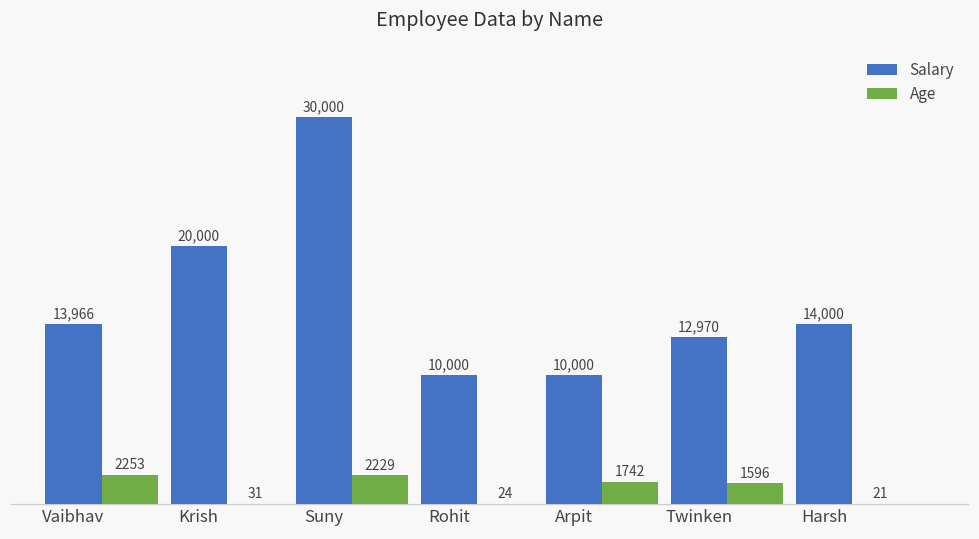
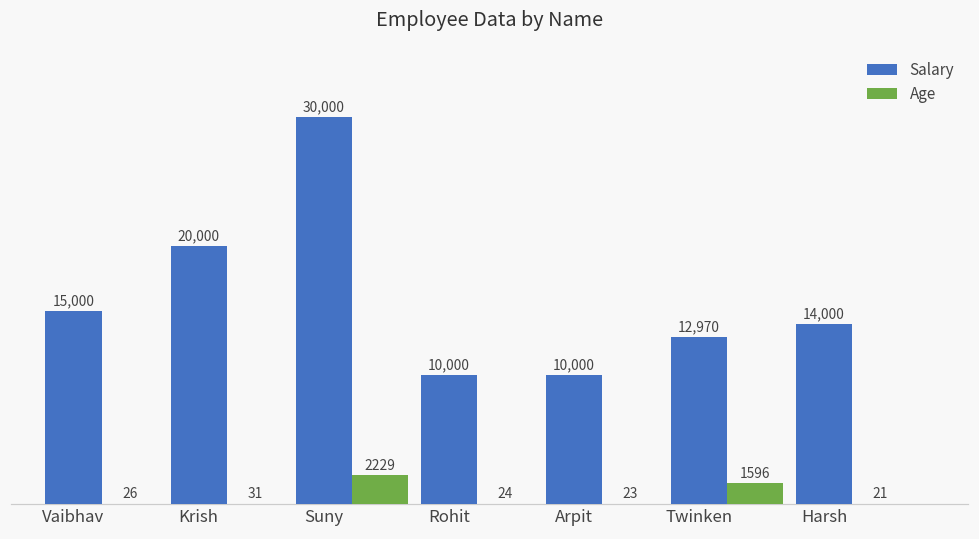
  {
    "Salary": {
-     "Vaibhav": "13,966",
+     "Vaibhav": "15,000",
      "Krish": "20,000",
      "Suny": "30,000",
      "Rohit": "10,000",
      "Arpit": "10,000",
      "Twinken": "12,970",
      "Harsh": "14,000"
    },
    "Age": {
-     "Vaibhav": "2253",
+     "Vaibhav": "26",
      "Krish": "31",
      "Suny": "2229",
      "Rohit": "24",
-     "Arpit": "1742",
+     "Arpit": "23",
      "Twinken": "1596",
      "Harsh": "21"
    }
  }
